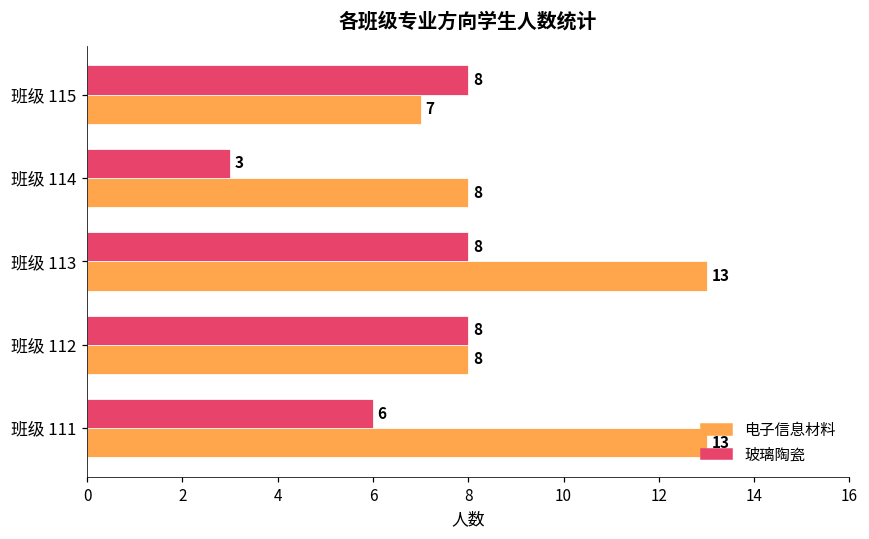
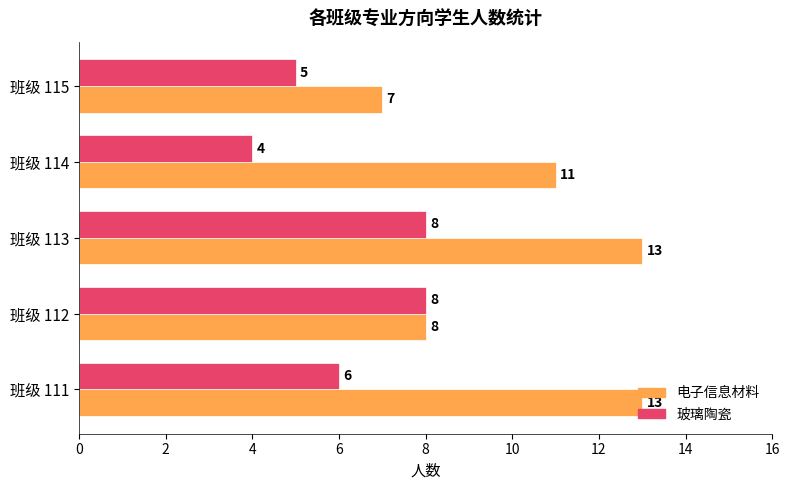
  {
    "电子信息材料": {
      "班级 115": 7,
-     "班级 114": 8,
+     "班级 114": 11,
      "班级 113": 13,
      "班级 112": 8,
      "班级 111": 13
    },
    "玻璃陶瓷": {
-     "班级 115": 8,
-     "班级 114": 3,
+     "班级 115": 5,
+     "班级 114": 4,
      "班级 113": 8,
      "班级 112": 8,
      "班级 111": 6
    }
  }
